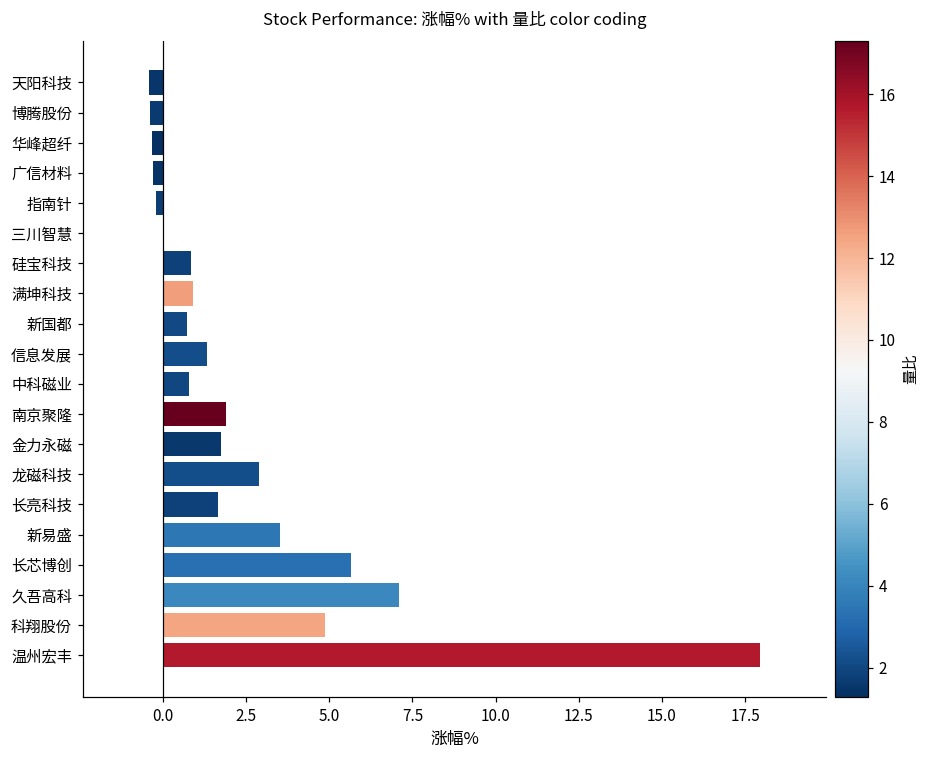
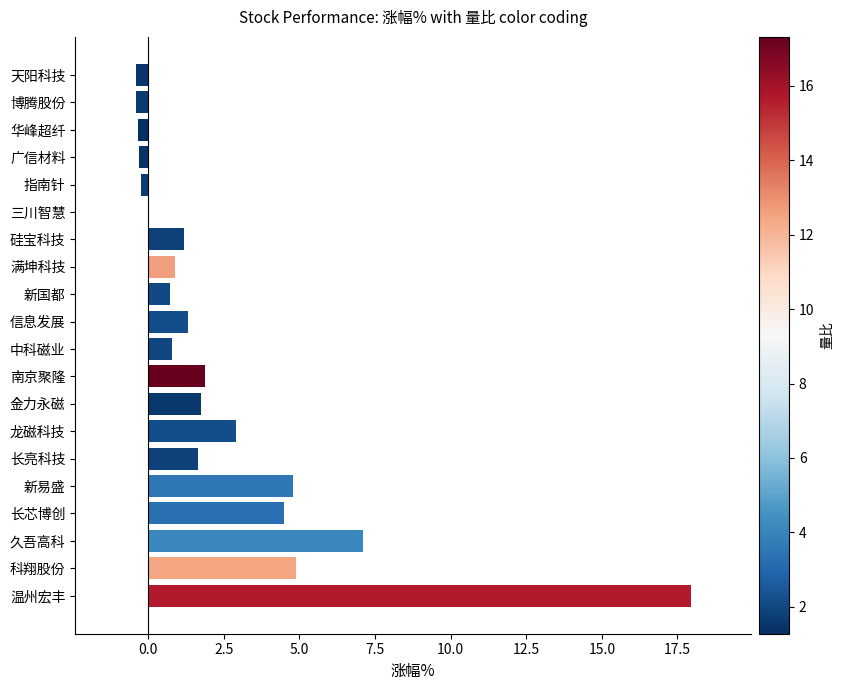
  {
    "天阳科技": -0.4,
    "博腾股份": -0.4,
    "华峰超纤": -0.3,
    "广信材料": -0.3,
    "指南针": -0.2,
    "三川智慧": 0.0,
-   "硅宝科技": 0.9,
+   "硅宝科技": 1.2,
    "满坤科技": 0.9,
    "新国都": 0.7,
    "信息发展": 1.3,
    "中科磁业": 0.8,
    "南京聚隆": 1.9,
    "金力永磁": 1.8,
    "龙磁科技": 2.9,
    "长亮科技": 1.7,
-   "新易盛": 3.5,
-   "长芯博创": 5.7,
+   "新易盛": 4.8,
+   "长芯博创": 4.5,
    "久吾高科": 7.1,
    "科翔股份": 4.9,
    "温州宏丰": 17.9
  }
